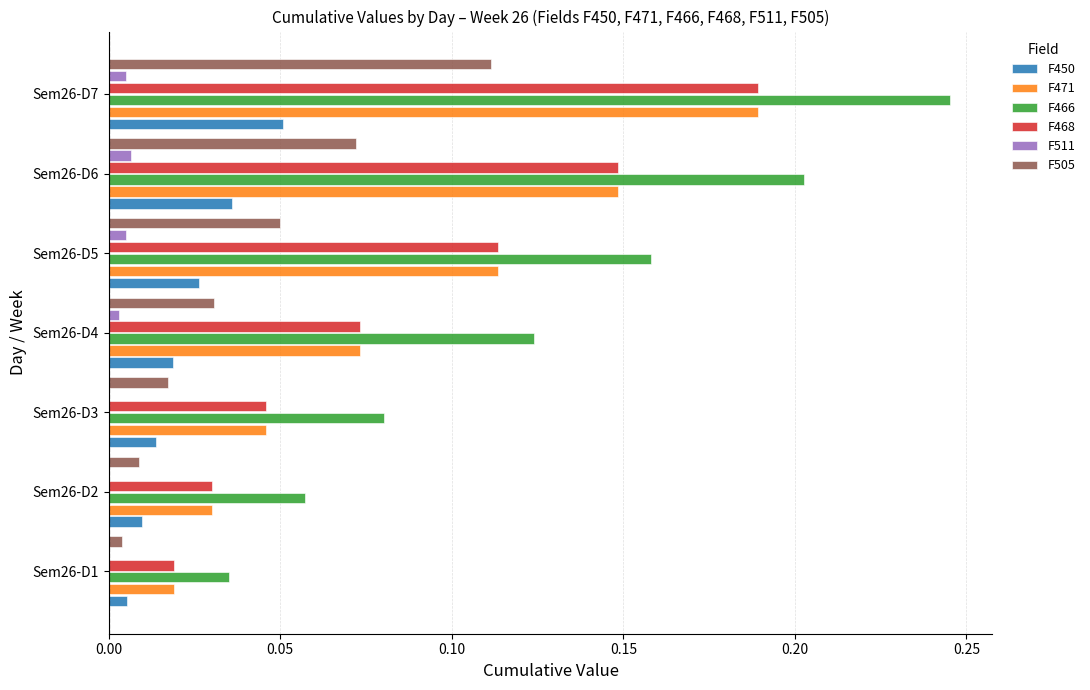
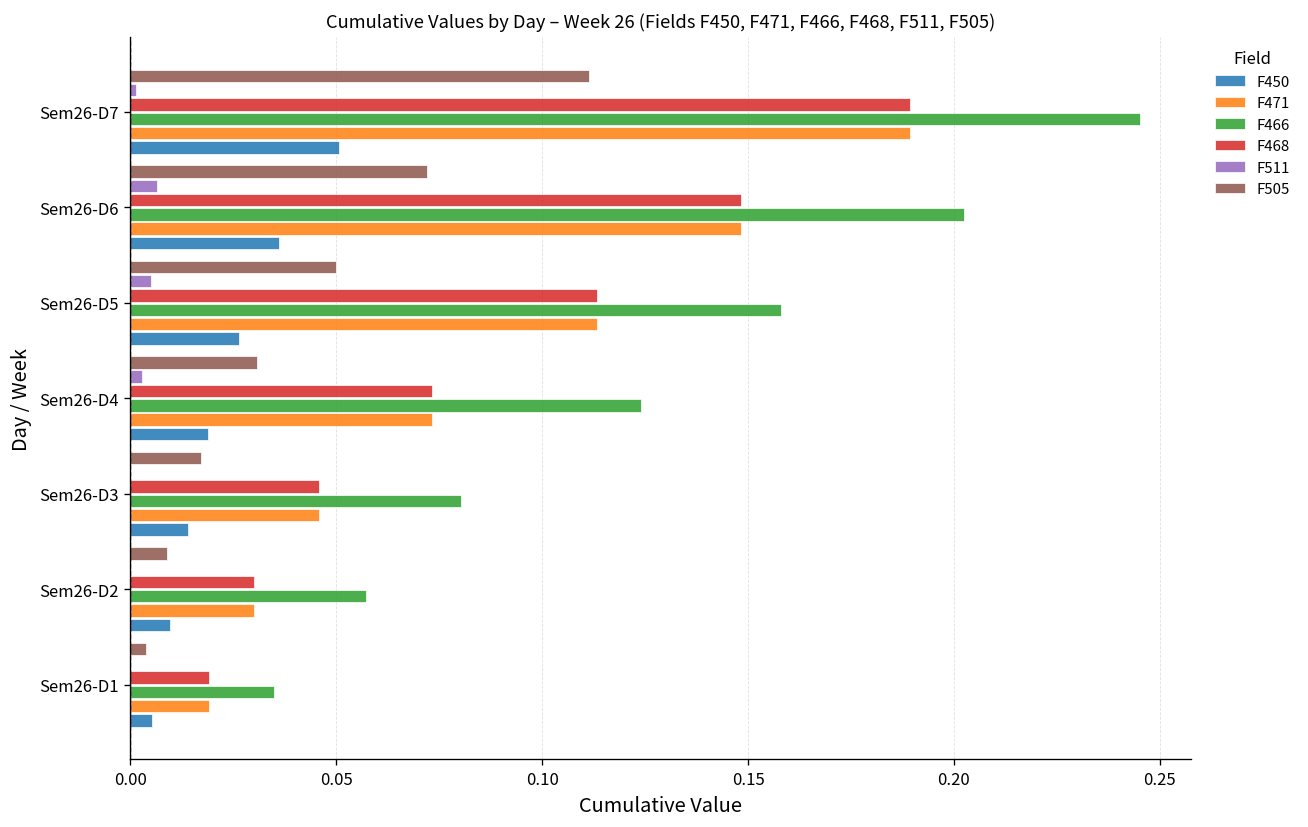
  {
    "F450": {
      "Sem26-D7": 0.051,
      "Sem26-D6": 0.036,
      "Sem26-D5": 0.026,
      "Sem26-D4": 0.019,
      "Sem26-D3": 0.014,
      "Sem26-D2": 0.010,
      "Sem26-D1": 0.005
    },
    "F471": {
      "Sem26-D7": 0.189,
      "Sem26-D6": 0.148,
      "Sem26-D5": 0.113,
      "Sem26-D4": 0.073,
      "Sem26-D3": 0.046,
      "Sem26-D2": 0.030,
      "Sem26-D1": 0.019
    },
    "F466": {
      "Sem26-D7": 0.245,
      "Sem26-D6": 0.203,
      "Sem26-D5": 0.158,
      "Sem26-D4": 0.124,
      "Sem26-D3": 0.080,
      "Sem26-D2": 0.057,
      "Sem26-D1": 0.035
    },
    "F468": {
      "Sem26-D7": 0.189,
      "Sem26-D6": 0.148,
      "Sem26-D5": 0.113,
      "Sem26-D4": 0.073,
      "Sem26-D3": 0.046,
      "Sem26-D2": 0.030,
      "Sem26-D1": 0.019
    },
    "F511": {
-     "Sem26-D7": 0.005,
+     "Sem26-D7": 0.001,
      "Sem26-D6": 0.006,
      "Sem26-D5": 0.005,
      "Sem26-D4": 0.003,
      "Sem26-D3": 0.000,
      "Sem26-D2": 0.000,
      "Sem26-D1": 0.000
    },
    "F505": {
      "Sem26-D7": 0.111,
      "Sem26-D6": 0.072,
      "Sem26-D5": 0.050,
      "Sem26-D4": 0.031,
      "Sem26-D3": 0.017,
      "Sem26-D2": 0.009,
      "Sem26-D1": 0.004
    }
  }
